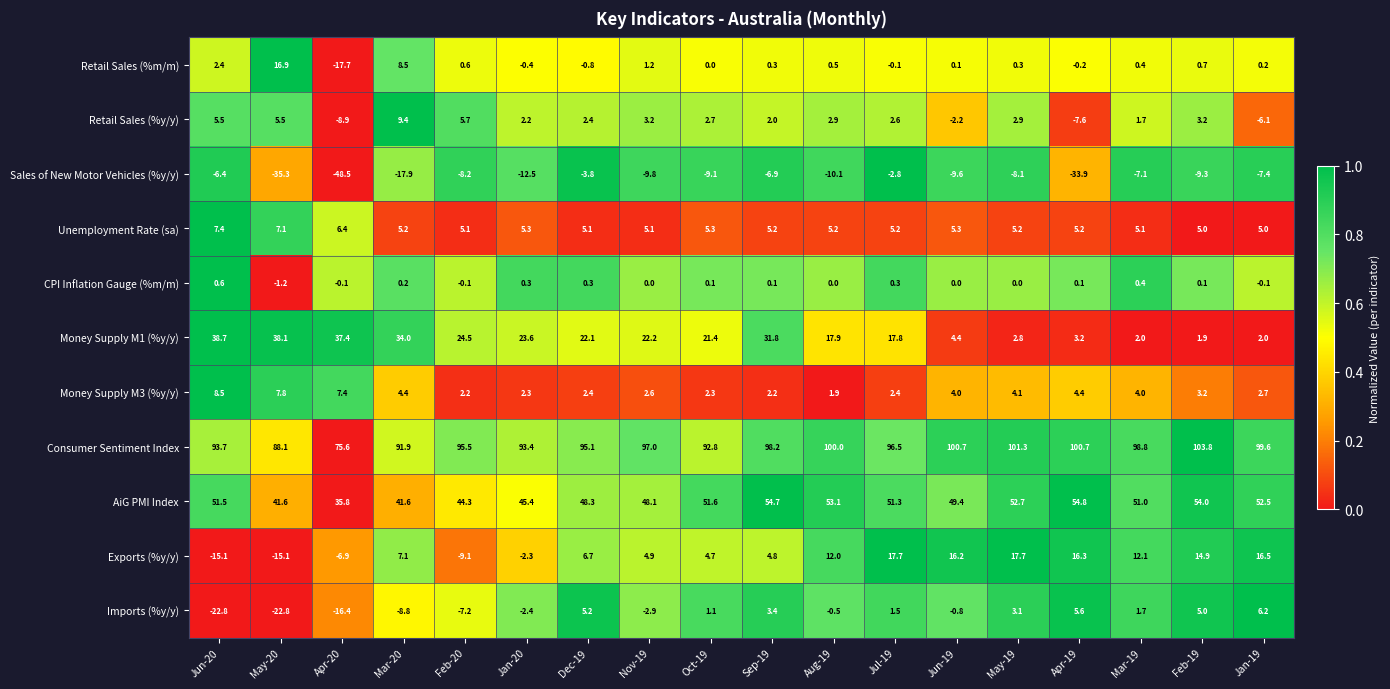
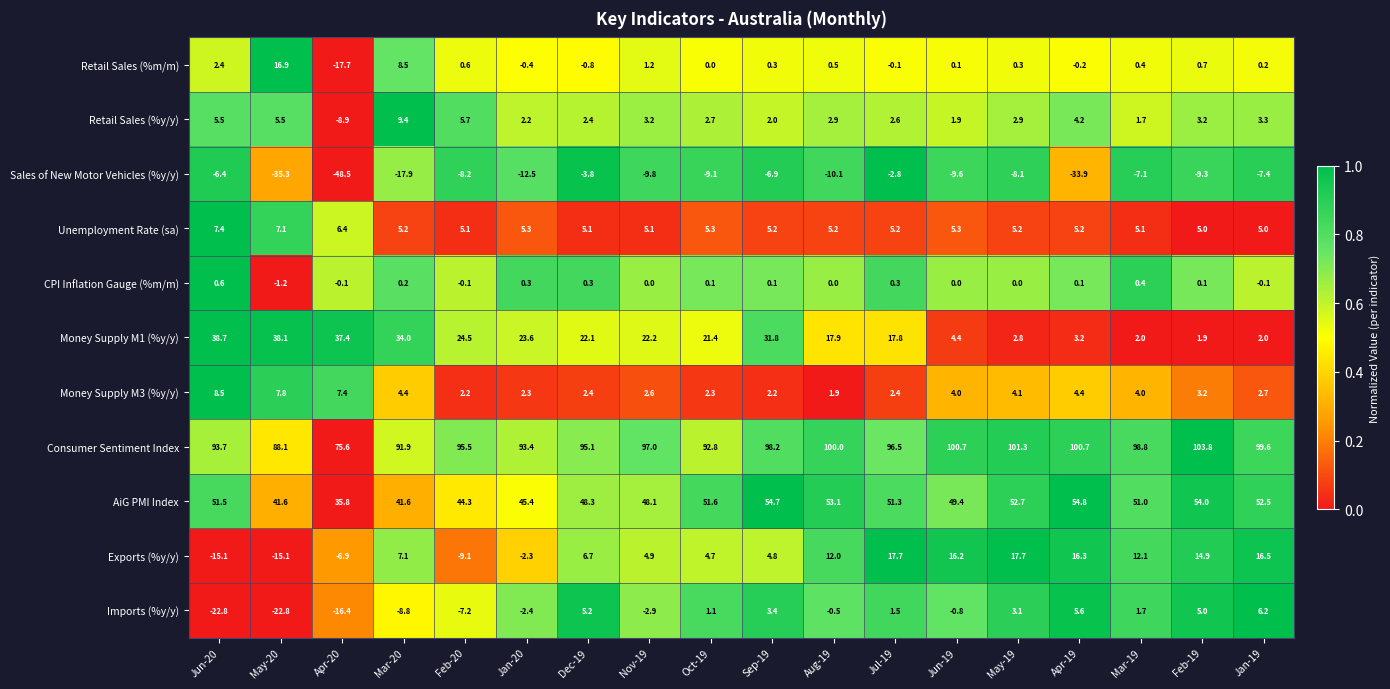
  {
    "Retail Sales (%m/m)": {
      "Jun-20": 2.4,
      "May-20": 16.9,
      "Apr-20": -17.7,
      "Mar-20": 8.5,
      "Feb-20": 0.6,
      "Jan-20": -0.4,
      "Dec-19": -0.8,
      "Nov-19": 1.2,
      "Oct-19": 0.0,
      "Sep-19": 0.3,
      "Aug-19": 0.5,
      "Jul-19": -0.1,
      "Jun-19": 0.1,
      "May-19": 0.3,
      "Apr-19": -0.2,
      "Mar-19": 0.4,
      "Feb-19": 0.7,
      "Jan-19": 0.2
    },
    "Retail Sales (%y/y)": {
      "Jun-20": 5.5,
      "May-20": 5.5,
      "Apr-20": -8.9,
      "Mar-20": 9.4,
      "Feb-20": 5.7,
      "Jan-20": 2.2,
      "Dec-19": 2.4,
      "Nov-19": 3.2,
      "Oct-19": 2.7,
      "Sep-19": 2.0,
      "Aug-19": 2.9,
      "Jul-19": 2.6,
-     "Jun-19": -2.2,
+     "Jun-19": 1.9,
      "May-19": 2.9,
-     "Apr-19": -7.6,
+     "Apr-19": 4.2,
      "Mar-19": 1.7,
      "Feb-19": 3.2,
-     "Jan-19": -6.1
+     "Jan-19": 3.3
    },
    "Sales of New Motor Vehicles (%y/y)": {
      "Jun-20": -6.4,
      "May-20": -35.3,
      "Apr-20": -48.5,
      "Mar-20": -17.9,
      "Feb-20": -8.2,
      "Jan-20": -12.5,
      "Dec-19": -3.8,
      "Nov-19": -9.8,
      "Oct-19": -9.1,
      "Sep-19": -6.9,
      "Aug-19": -10.1,
      "Jul-19": -2.8,
      "Jun-19": -9.6,
      "May-19": -8.1,
      "Apr-19": -33.9,
      "Mar-19": -7.1,
      "Feb-19": -9.3,
      "Jan-19": -7.4
    },
    "Unemployment Rate (sa)": {
      "Jun-20": 7.4,
      "May-20": 7.1,
      "Apr-20": 6.4,
      "Mar-20": 5.2,
      "Feb-20": 5.1,
      "Jan-20": 5.3,
      "Dec-19": 5.1,
      "Nov-19": 5.1,
      "Oct-19": 5.3,
      "Sep-19": 5.2,
      "Aug-19": 5.2,
      "Jul-19": 5.2,
      "Jun-19": 5.3,
      "May-19": 5.2,
      "Apr-19": 5.2,
      "Mar-19": 5.1,
      "Feb-19": 5.0,
      "Jan-19": 5.0
    },
    "CPI Inflation Gauge (%m/m)": {
      "Jun-20": 0.6,
      "May-20": -1.2,
      "Apr-20": -0.1,
      "Mar-20": 0.2,
      "Feb-20": -0.1,
      "Jan-20": 0.3,
      "Dec-19": 0.3,
      "Nov-19": 0.0,
      "Oct-19": 0.1,
      "Sep-19": 0.1,
      "Aug-19": 0.0,
      "Jul-19": 0.3,
      "Jun-19": 0.0,
      "May-19": 0.0,
      "Apr-19": 0.1,
      "Mar-19": 0.4,
      "Feb-19": 0.1,
      "Jan-19": -0.1
    },
    "Money Supply M1 (%y/y)": {
      "Jun-20": 38.7,
      "May-20": 38.1,
      "Apr-20": 37.4,
      "Mar-20": 34.0,
      "Feb-20": 24.5,
      "Jan-20": 23.6,
      "Dec-19": 22.1,
      "Nov-19": 22.2,
      "Oct-19": 21.4,
      "Sep-19": 31.8,
      "Aug-19": 17.9,
      "Jul-19": 17.8,
      "Jun-19": 4.4,
      "May-19": 2.8,
      "Apr-19": 3.2,
      "Mar-19": 2.0,
      "Feb-19": 1.9,
      "Jan-19": 2.0
    },
    "Money Supply M3 (%y/y)": {
      "Jun-20": 8.5,
      "May-20": 7.8,
      "Apr-20": 7.4,
      "Mar-20": 4.4,
      "Feb-20": 2.2,
      "Jan-20": 2.3,
      "Dec-19": 2.4,
      "Nov-19": 2.6,
      "Oct-19": 2.3,
      "Sep-19": 2.2,
      "Aug-19": 1.9,
      "Jul-19": 2.4,
      "Jun-19": 4.0,
      "May-19": 4.1,
      "Apr-19": 4.4,
      "Mar-19": 4.0,
      "Feb-19": 3.2,
      "Jan-19": 2.7
    },
    "Consumer Sentiment Index": {
      "Jun-20": 93.7,
      "May-20": 88.1,
      "Apr-20": 75.6,
      "Mar-20": 91.9,
      "Feb-20": 95.5,
      "Jan-20": 93.4,
      "Dec-19": 95.1,
      "Nov-19": 97.0,
      "Oct-19": 92.8,
      "Sep-19": 98.2,
      "Aug-19": 100.0,
      "Jul-19": 96.5,
      "Jun-19": 100.7,
      "May-19": 101.3,
      "Apr-19": 100.7,
      "Mar-19": 98.8,
      "Feb-19": 103.8,
      "Jan-19": 99.6
    },
    "AiG PMI Index": {
      "Jun-20": 51.5,
      "May-20": 41.6,
      "Apr-20": 35.8,
      "Mar-20": 41.6,
      "Feb-20": 44.3,
      "Jan-20": 45.4,
      "Dec-19": 48.3,
      "Nov-19": 48.1,
      "Oct-19": 51.6,
      "Sep-19": 54.7,
      "Aug-19": 53.1,
      "Jul-19": 51.3,
      "Jun-19": 49.4,
      "May-19": 52.7,
      "Apr-19": 54.8,
      "Mar-19": 51.0,
      "Feb-19": 54.0,
      "Jan-19": 52.5
    },
    "Exports (%y/y)": {
      "Jun-20": -15.1,
      "May-20": -15.1,
      "Apr-20": -6.9,
      "Mar-20": 7.1,
      "Feb-20": -9.1,
      "Jan-20": -2.3,
      "Dec-19": 6.7,
      "Nov-19": 4.9,
      "Oct-19": 4.7,
      "Sep-19": 4.8,
      "Aug-19": 12.0,
      "Jul-19": 17.7,
      "Jun-19": 16.2,
      "May-19": 17.7,
      "Apr-19": 16.3,
      "Mar-19": 12.1,
      "Feb-19": 14.9,
      "Jan-19": 16.5
    },
    "Imports (%y/y)": {
      "Jun-20": -22.8,
      "May-20": -22.8,
      "Apr-20": -16.4,
      "Mar-20": -8.8,
      "Feb-20": -7.2,
      "Jan-20": -2.4,
      "Dec-19": 5.2,
      "Nov-19": -2.9,
      "Oct-19": 1.1,
      "Sep-19": 3.4,
      "Aug-19": -0.5,
      "Jul-19": 1.5,
      "Jun-19": -0.8,
      "May-19": 3.1,
      "Apr-19": 5.6,
      "Mar-19": 1.7,
      "Feb-19": 5.0,
      "Jan-19": 6.2
    }
  }
